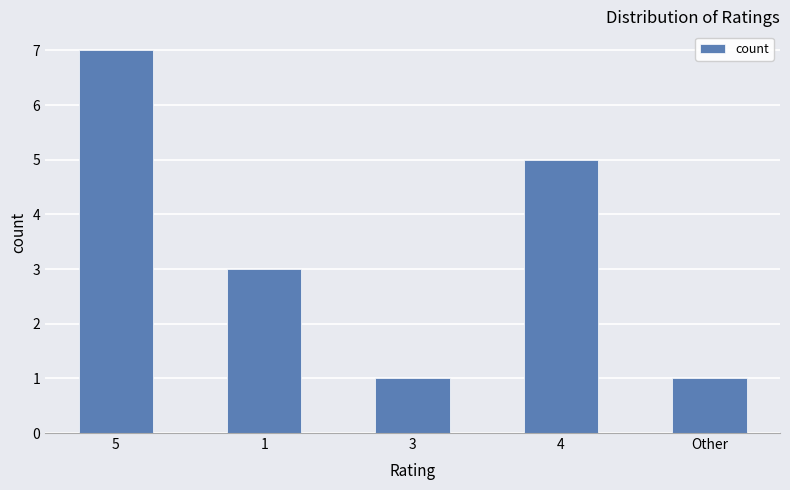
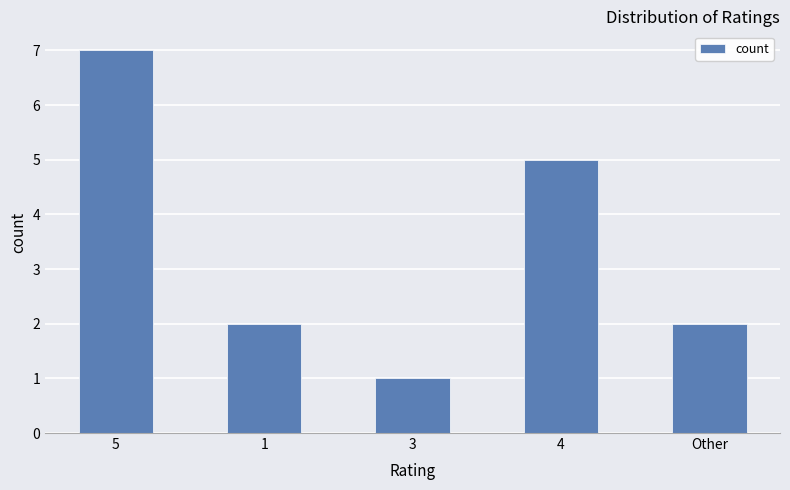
  {
    "5": 7,
-   "1": 3,
+   "1": 2,
    "3": 1,
    "4": 5,
-   "Other": 1
+   "Other": 2
  }
